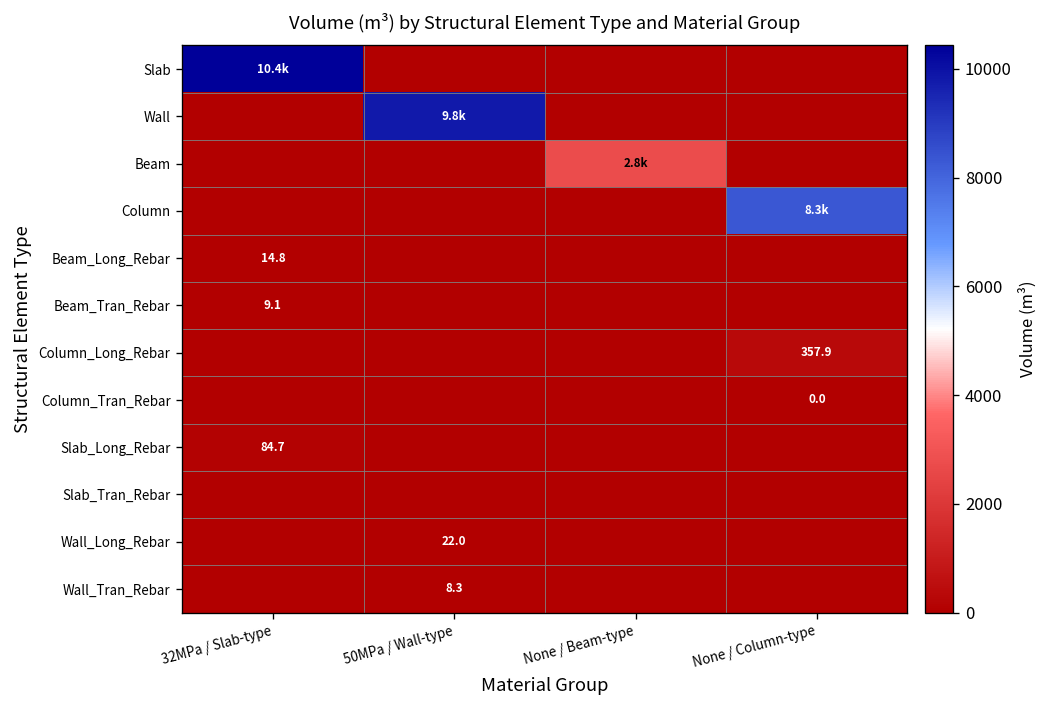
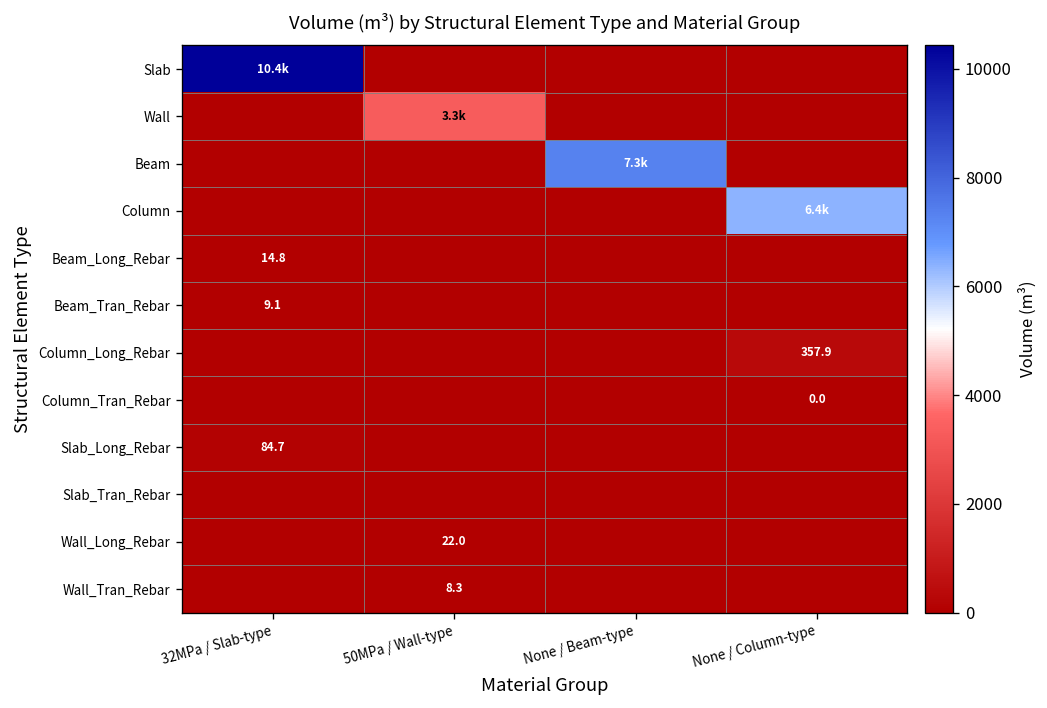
  {
    "Slab": {
      "32MPa / Slab-type": "10.4k"
    },
    "Wall": {
-     "50MPa / Wall-type": "9.8k"
+     "50MPa / Wall-type": "3.3k"
    },
    "Beam": {
-     "None / Beam-type": "2.8k"
+     "None / Beam-type": "7.3k"
    },
    "Column": {
-     "None / Column-type": "8.3k"
+     "None / Column-type": "6.4k"
    },
    "Beam_Long_Rebar": {
      "32MPa / Slab-type": "14.8"
    },
    "Beam_Tran_Rebar": {
      "32MPa / Slab-type": "9.1"
    },
    "Column_Long_Rebar": {
      "None / Column-type": "357.9"
    },
    "Column_Tran_Rebar": {
      "None / Column-type": "0.0"
    },
    "Slab_Long_Rebar": {
      "32MPa / Slab-type": "84.7"
    },
    "Wall_Long_Rebar": {
      "50MPa / Wall-type": "22.0"
    },
    "Wall_Tran_Rebar": {
      "50MPa / Wall-type": "8.3"
    }
  }
